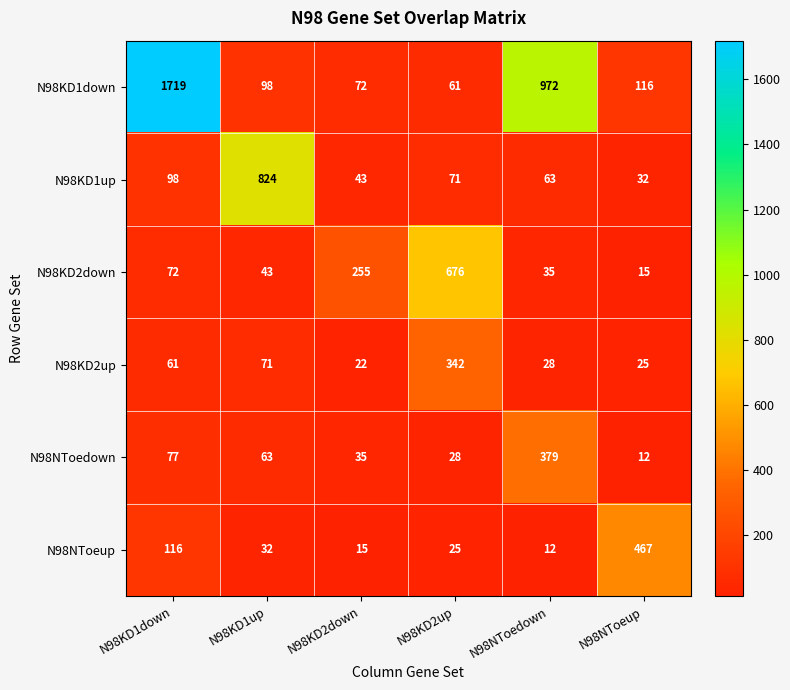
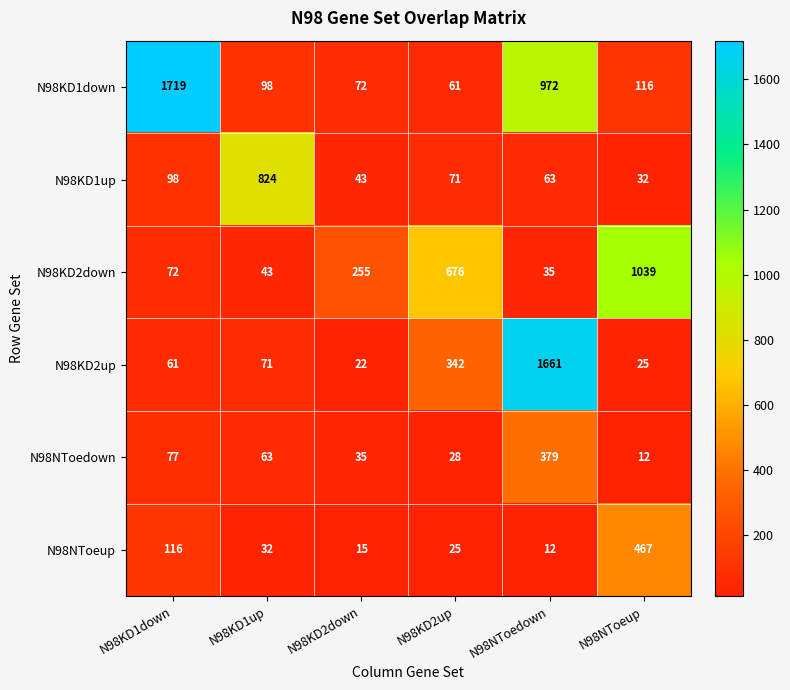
  {
    "N98KD1down": {
      "N98KD1down": 1719,
      "N98KD1up": 98,
      "N98KD2down": 72,
      "N98KD2up": 61,
      "N98NToedown": 972,
      "N98NToeup": 116
    },
    "N98KD1up": {
      "N98KD1down": 98,
      "N98KD1up": 824,
      "N98KD2down": 43,
      "N98KD2up": 71,
      "N98NToedown": 63,
      "N98NToeup": 32
    },
    "N98KD2down": {
      "N98KD1down": 72,
      "N98KD1up": 43,
      "N98KD2down": 255,
      "N98KD2up": 676,
      "N98NToedown": 35,
-     "N98NToeup": 15
+     "N98NToeup": 1039
    },
    "N98KD2up": {
      "N98KD1down": 61,
      "N98KD1up": 71,
      "N98KD2down": 22,
      "N98KD2up": 342,
-     "N98NToedown": 28,
+     "N98NToedown": 1661,
      "N98NToeup": 25
    },
    "N98NToedown": {
      "N98KD1down": 77,
      "N98KD1up": 63,
      "N98KD2down": 35,
      "N98KD2up": 28,
      "N98NToedown": 379,
      "N98NToeup": 12
    },
    "N98NToeup": {
      "N98KD1down": 116,
      "N98KD1up": 32,
      "N98KD2down": 15,
      "N98KD2up": 25,
      "N98NToedown": 12,
      "N98NToeup": 467
    }
  }
